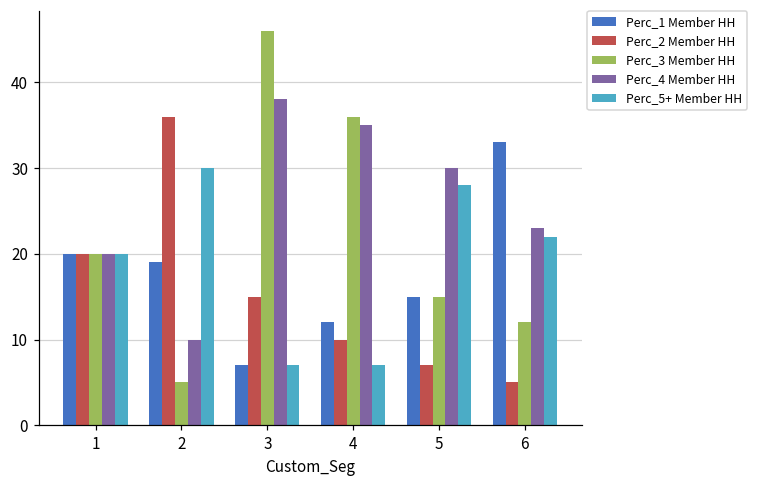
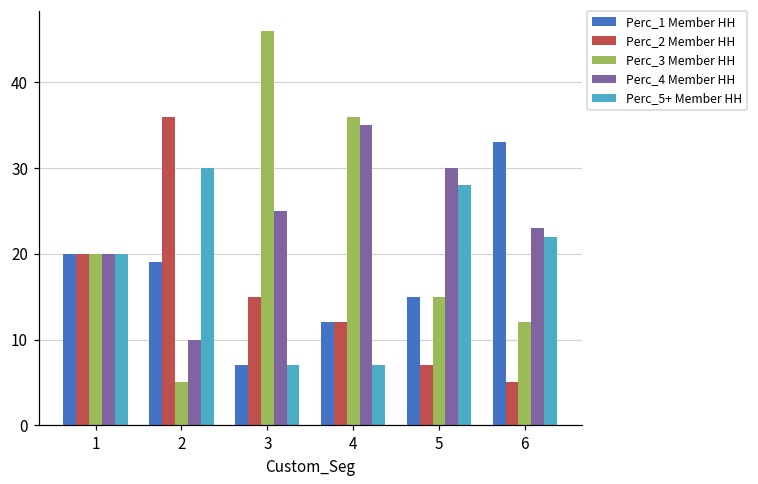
  {
    "Perc_2 Member HH": {
      "1": 20,
      "2": 36,
      "3": 15,
-     "4": 10,
+     "4": 12,
      "5": 7,
      "6": 5
    },
    "Perc_3 Member HH": {
      "1": 20,
      "2": 5,
      "3": 46,
      "4": 36,
      "5": 15,
      "6": 12
    },
    "Perc_4 Member HH": {
      "1": 20,
      "2": 10,
-     "3": 38,
+     "3": 25,
      "4": 35,
      "5": 30,
      "6": 23
    }
  }
